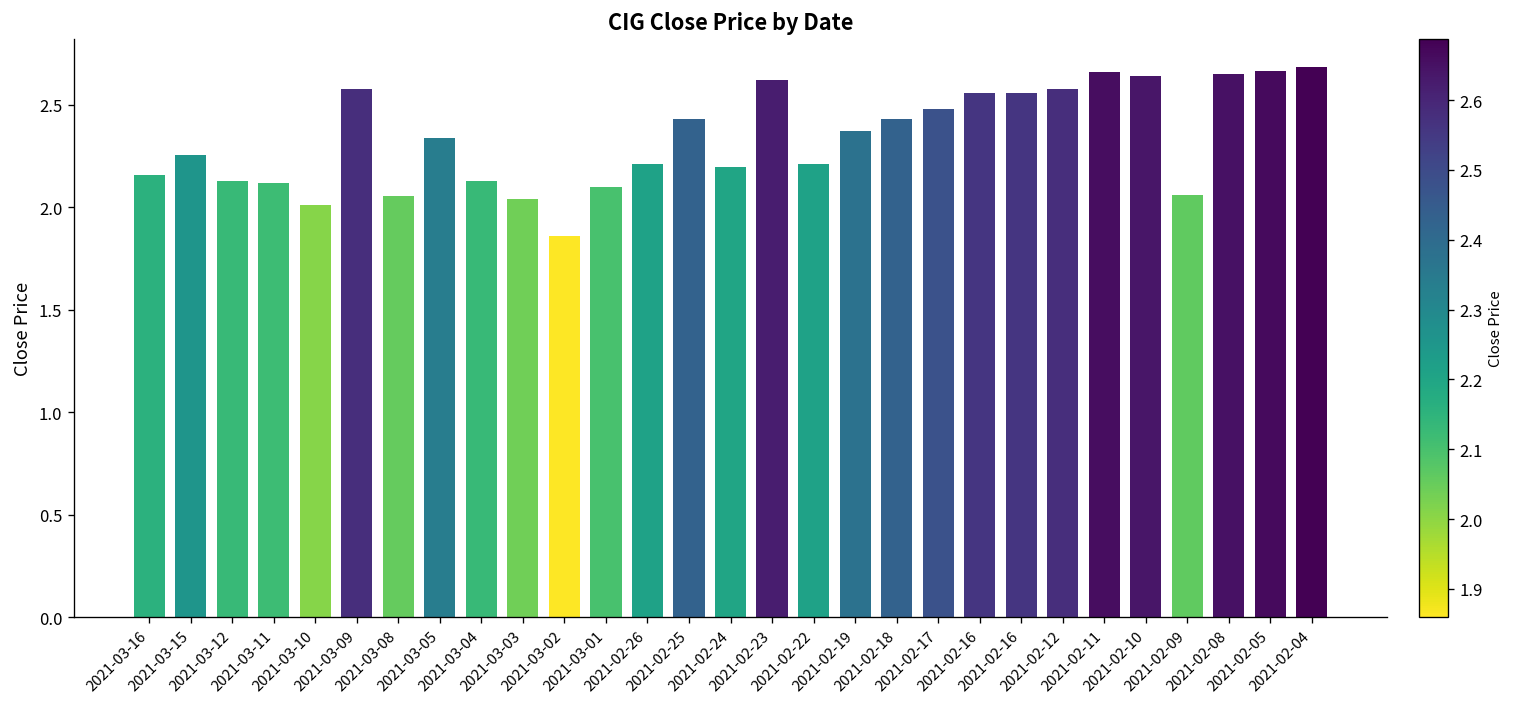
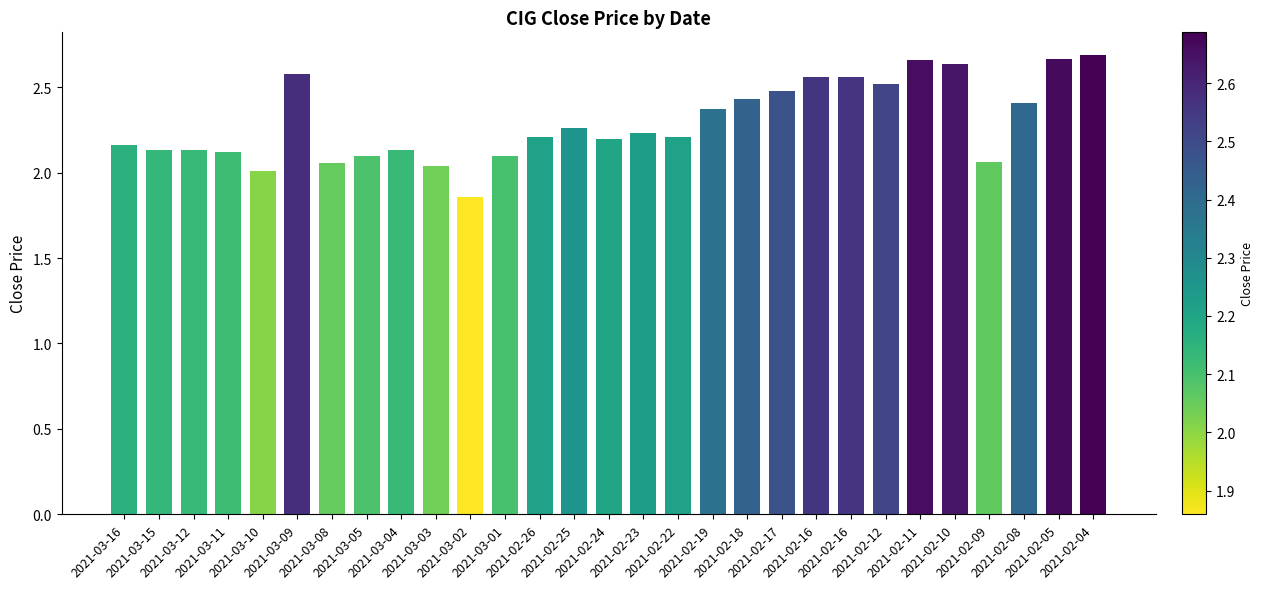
  {
    "2021-03-16": 2.16,
-   "2021-03-15": 2.26,
+   "2021-03-15": 2.14,
    "2021-03-12": 2.13,
    "2021-03-11": 2.12,
    "2021-03-10": 2.01,
    "2021-03-09": 2.58,
    "2021-03-08": 2.06,
-   "2021-03-05": 2.34,
+   "2021-03-05": 2.10,
    "2021-03-04": 2.13,
    "2021-03-03": 2.04,
    "2021-03-02": 1.86,
    "2021-03-01": 2.10,
    "2021-02-26": 2.21,
-   "2021-02-25": 2.43,
+   "2021-02-25": 2.26,
    "2021-02-24": 2.20,
-   "2021-02-23": 2.62,
+   "2021-02-23": 2.23,
    "2021-02-22": 2.21,
    "2021-02-19": 2.38,
    "2021-02-18": 2.43,
    "2021-02-17": 2.48,
-   "2021-02-12": 2.58,
+   "2021-02-12": 2.52,
    "2021-02-11": 2.66,
    "2021-02-10": 2.64,
    "2021-02-09": 2.06,
-   "2021-02-08": 2.65,
+   "2021-02-08": 2.41,
    "2021-02-05": 2.67,
    "2021-02-04": 2.69
  }
